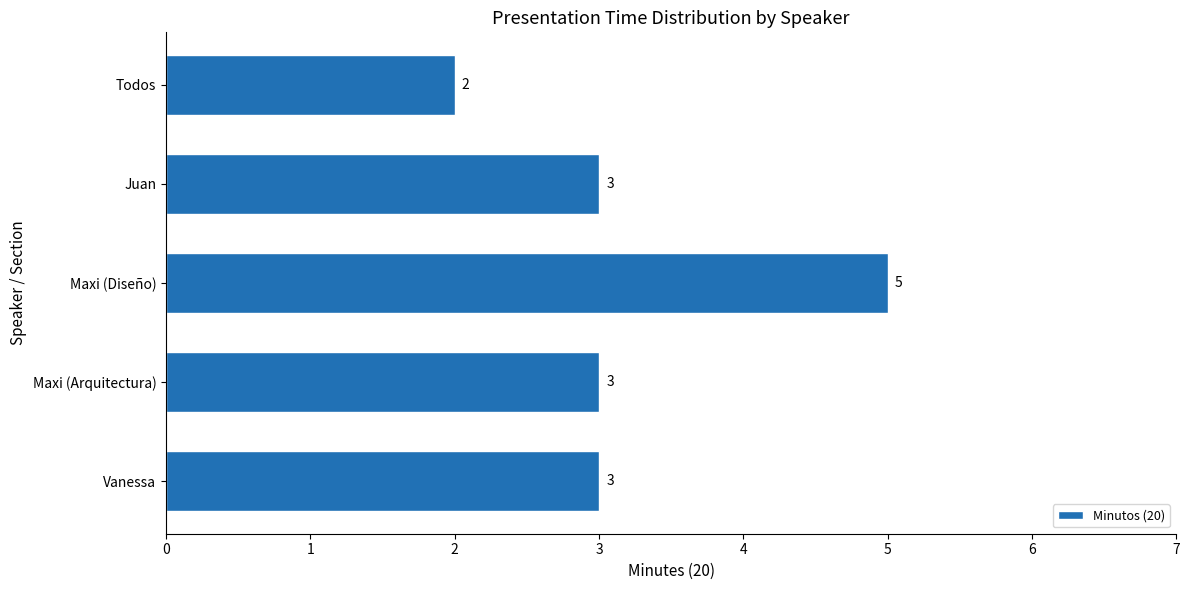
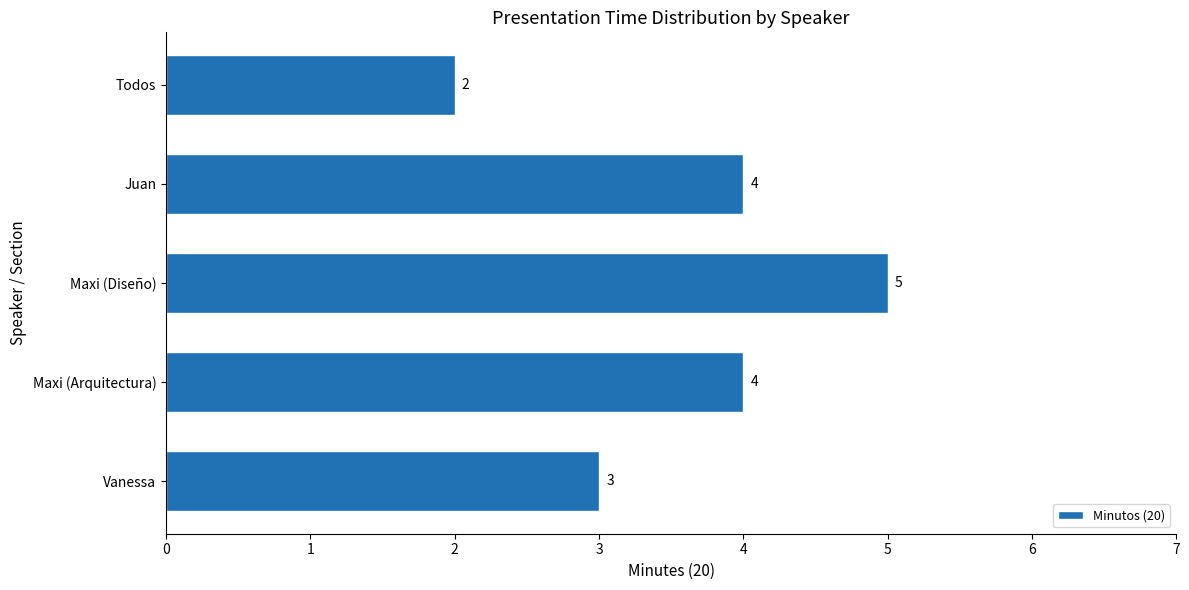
  {
    "Todos": 2,
-   "Juan": 3,
+   "Juan": 4,
    "Maxi (Diseño)": 5,
-   "Maxi (Arquitectura)": 3,
+   "Maxi (Arquitectura)": 4,
    "Vanessa": 3
  }
